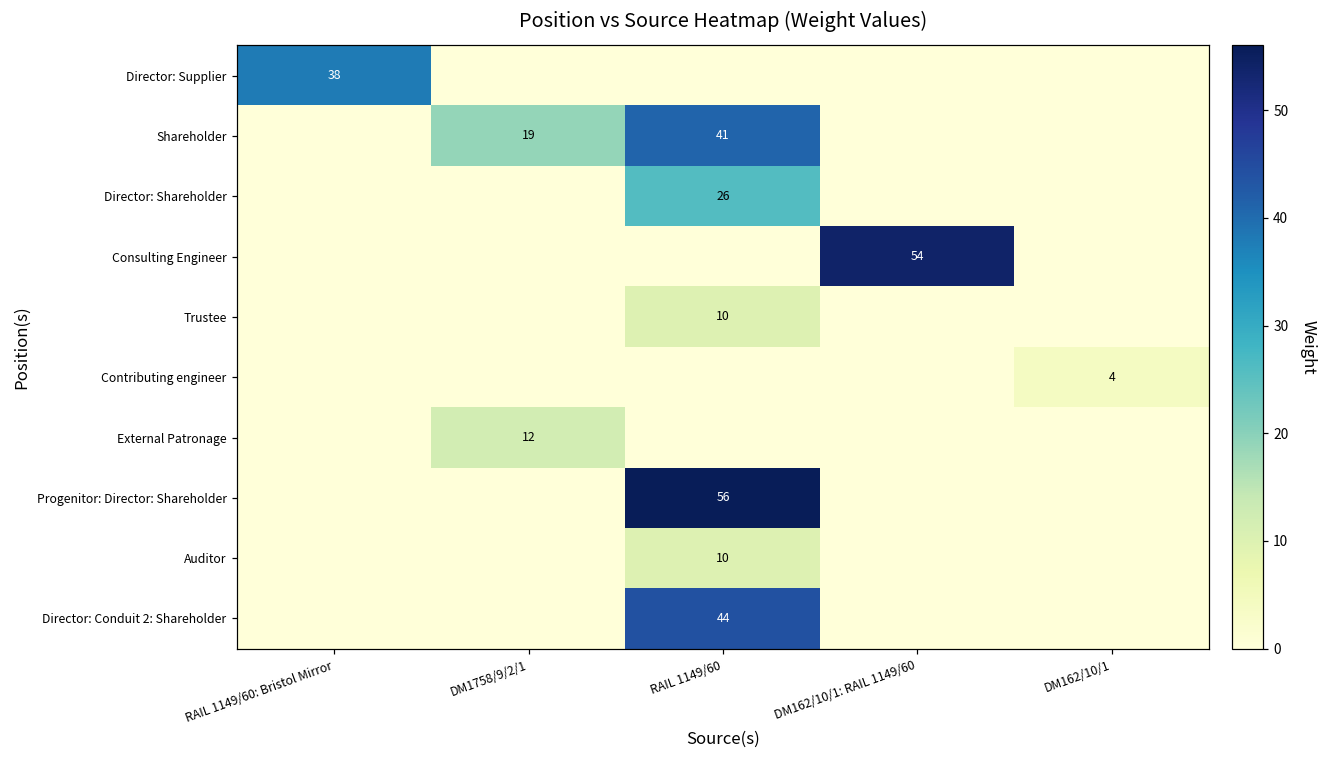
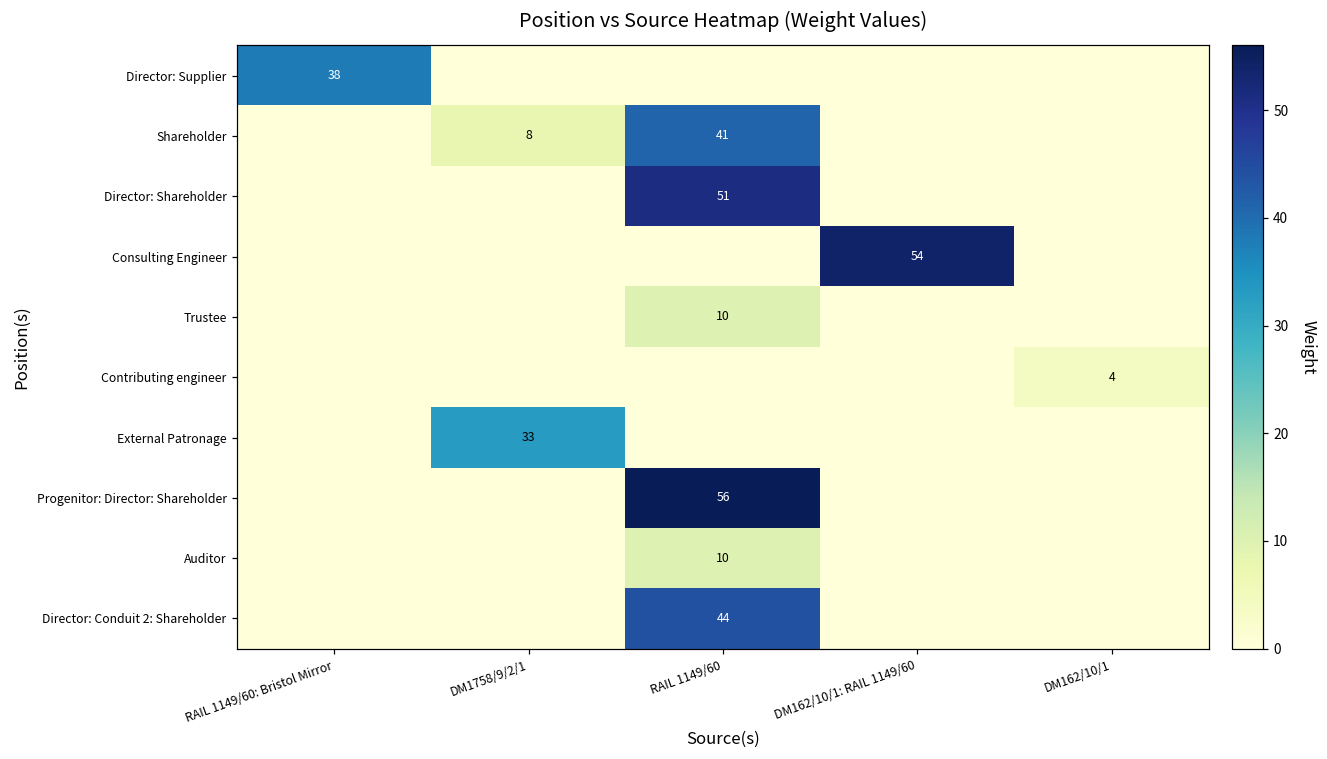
  {
    "Director: Supplier": {
      "RAIL 1149/60: Bristol Mirror": 38
    },
    "Shareholder": {
-     "DM1758/9/2/1": 19,
+     "DM1758/9/2/1": 8,
      "RAIL 1149/60": 41
    },
    "Director: Shareholder": {
-     "RAIL 1149/60": 26
+     "RAIL 1149/60": 51
    },
    "Consulting Engineer": {
      "DM162/10/1: RAIL 1149/60": 54
    },
    "Trustee": {
      "RAIL 1149/60": 10
    },
    "Contributing engineer": {
      "DM162/10/1": 4
    },
    "External Patronage": {
-     "DM1758/9/2/1": 12
+     "DM1758/9/2/1": 33
    },
    "Progenitor: Director: Shareholder": {
      "RAIL 1149/60": 56
    },
    "Auditor": {
      "RAIL 1149/60": 10
    },
    "Director: Conduit 2: Shareholder": {
      "RAIL 1149/60": 44
    }
  }
